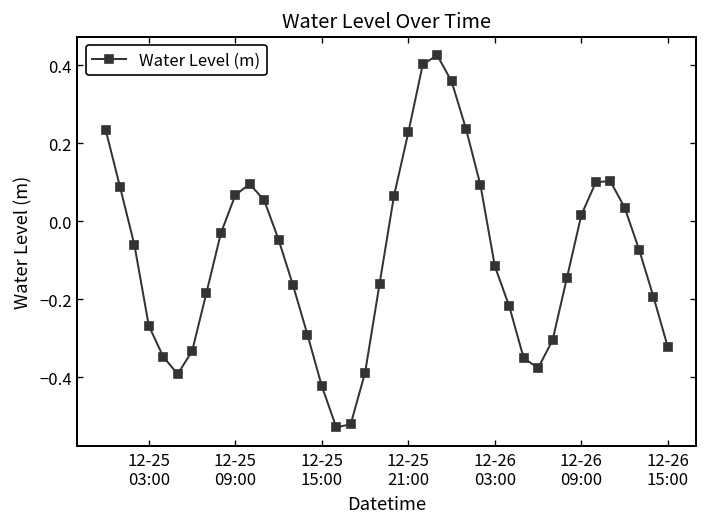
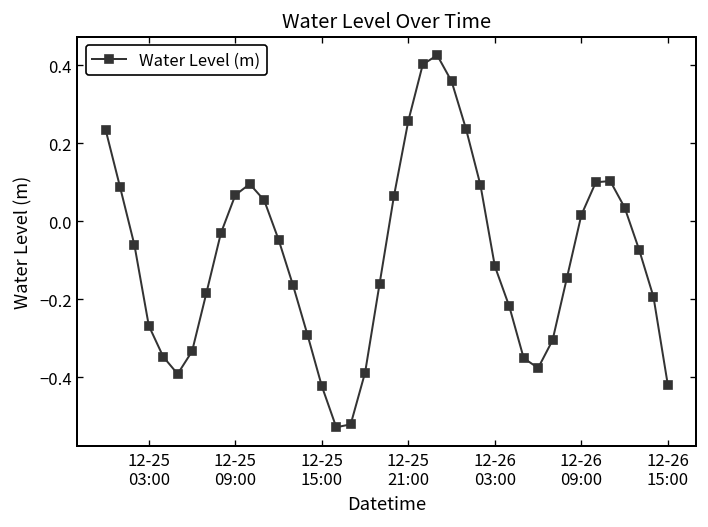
  {
    "12-25 03:00": -0.27,
    "12-25 09:00": 0.07,
    "12-25 15:00": -0.42,
-   "12-25 21:00": 0.23,
+   "12-25 21:00": 0.26,
    "12-26 03:00": -0.12,
    "12-26 09:00": 0.02,
-   "12-26 15:00": -0.32
+   "12-26 15:00": -0.42
  }
